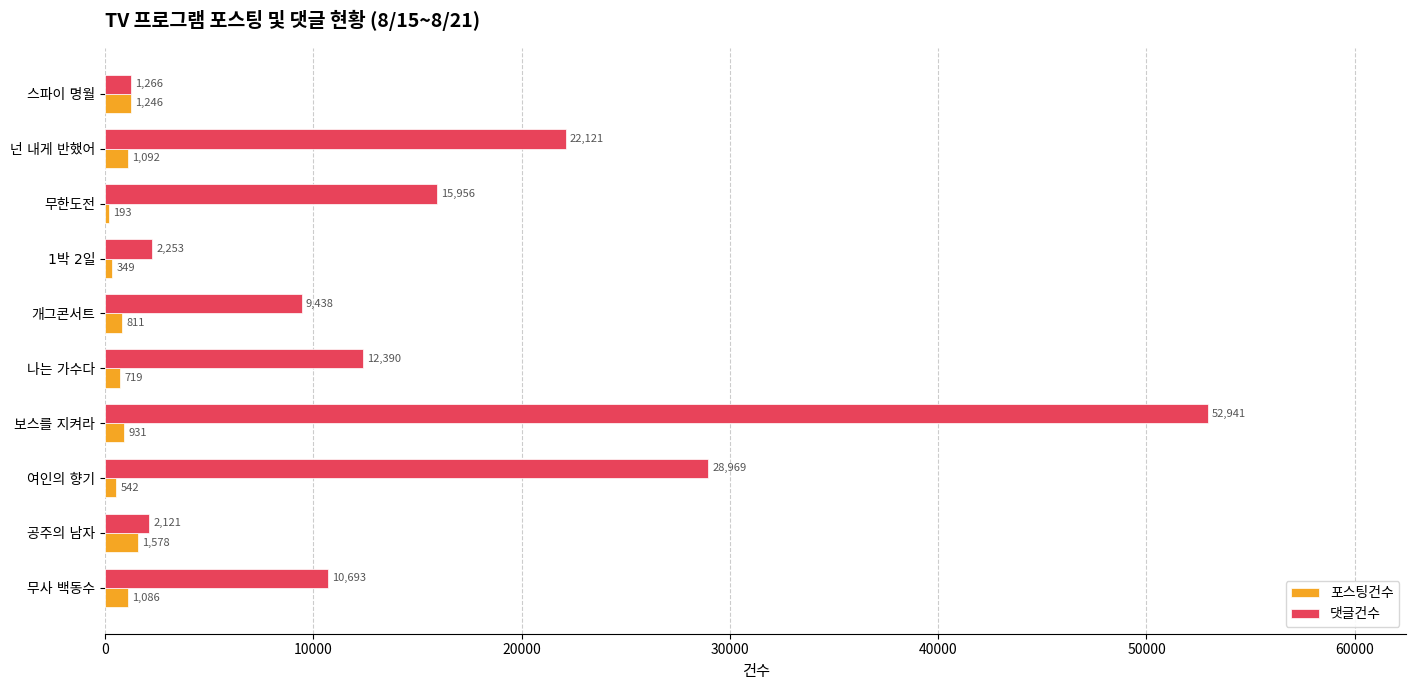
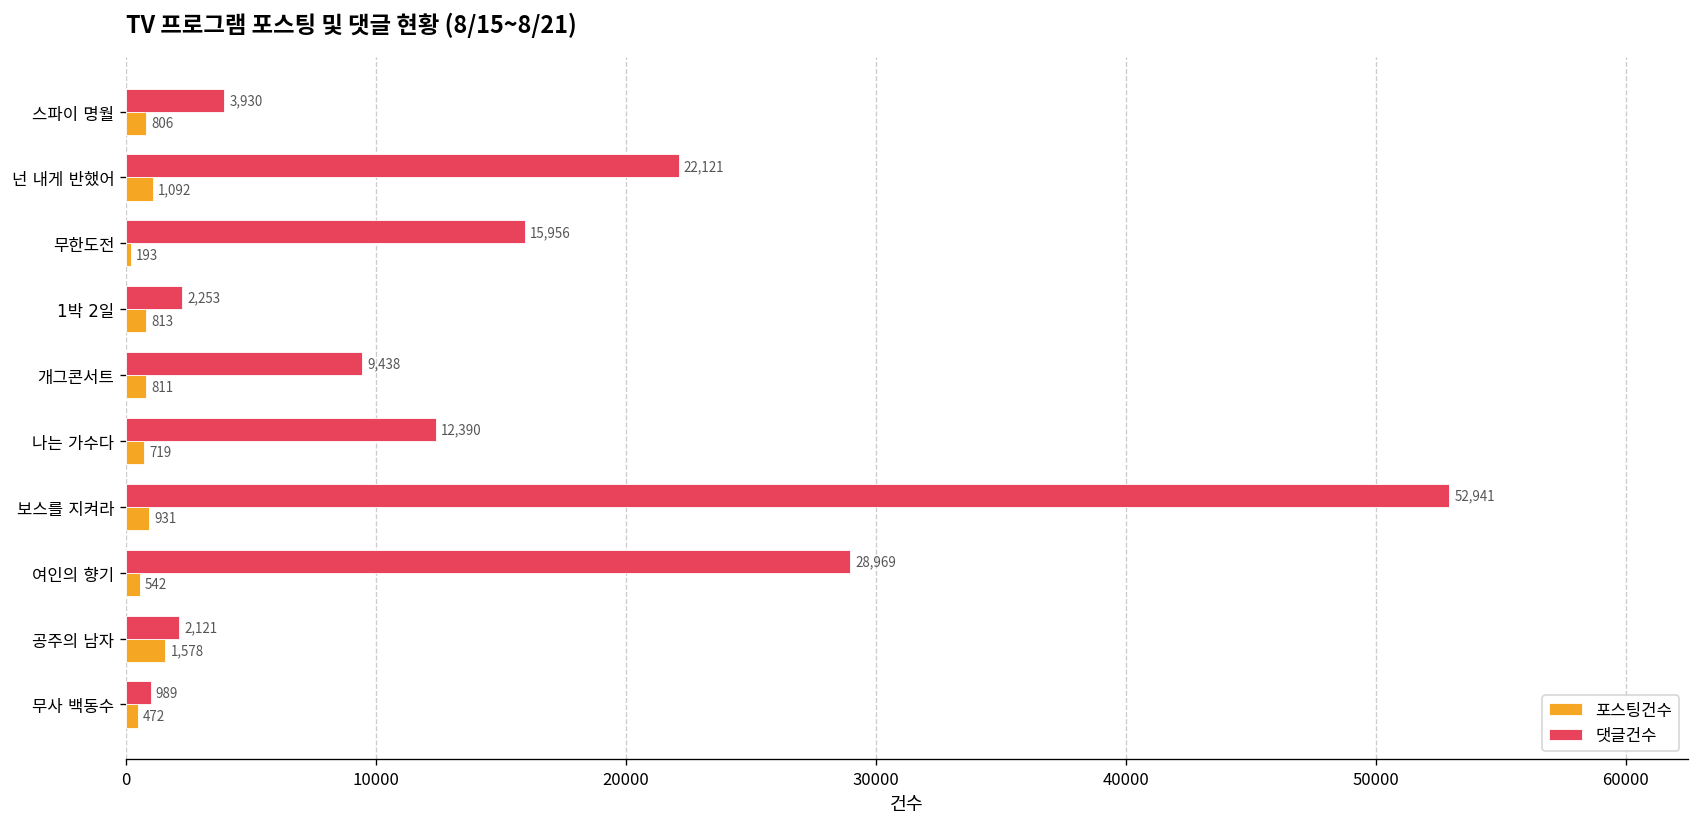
  {
    "포스팅건수": {
-     "스파이 명월": "1,246",
+     "스파이 명월": "806",
      "넌 내게 반했어": "1,092",
      "무한도전": "193",
-     "1박 2일": "349",
+     "1박 2일": "813",
      "개그콘서트": "811",
      "나는 가수다": "719",
      "보스를 지켜라": "931",
      "여인의 향기": "542",
      "공주의 남자": "1,578",
-     "무사 백동수": "1,086"
+     "무사 백동수": "472"
    },
    "댓글건수": {
-     "스파이 명월": "1,266",
+     "스파이 명월": "3,930",
      "넌 내게 반했어": "22,121",
      "무한도전": "15,956",
      "1박 2일": "2,253",
      "개그콘서트": "9,438",
      "나는 가수다": "12,390",
      "보스를 지켜라": "52,941",
      "여인의 향기": "28,969",
      "공주의 남자": "2,121",
-     "무사 백동수": "10,693"
+     "무사 백동수": "989"
    }
  }
